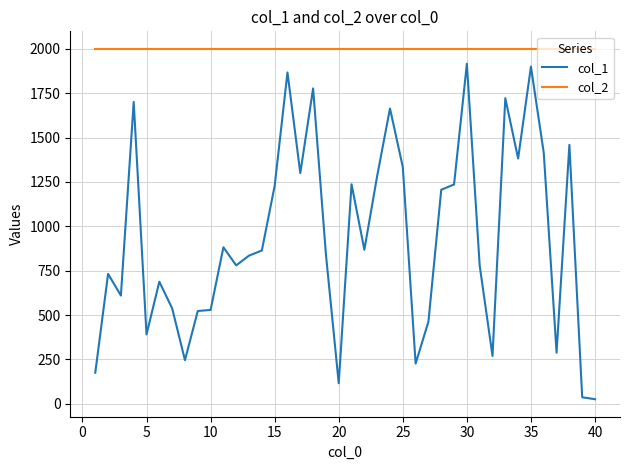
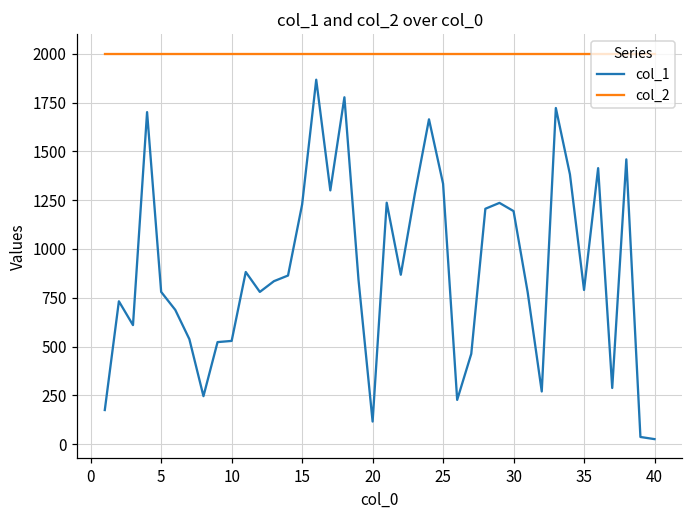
  {
    "col_1": {
-     "5": 390,
+     "5": 780,
      "10": 530,
      "15": 1230,
      "20": 120,
      "25": 1330,
-     "30": 1920,
-     "35": 1900,
+     "30": 1190,
+     "35": 790,
      "40": 30
    },
    "col_2": {
      "5": 2000,
      "10": 2000,
      "15": 2000,
      "20": 2000,
      "25": 2000,
      "30": 2000,
      "35": 2000
    }
  }
